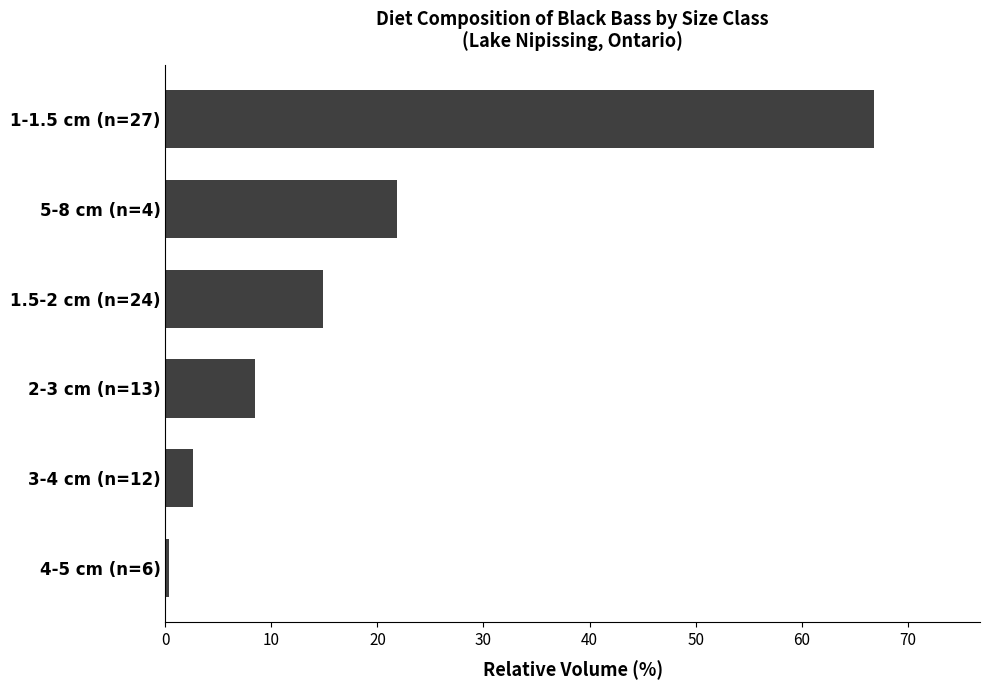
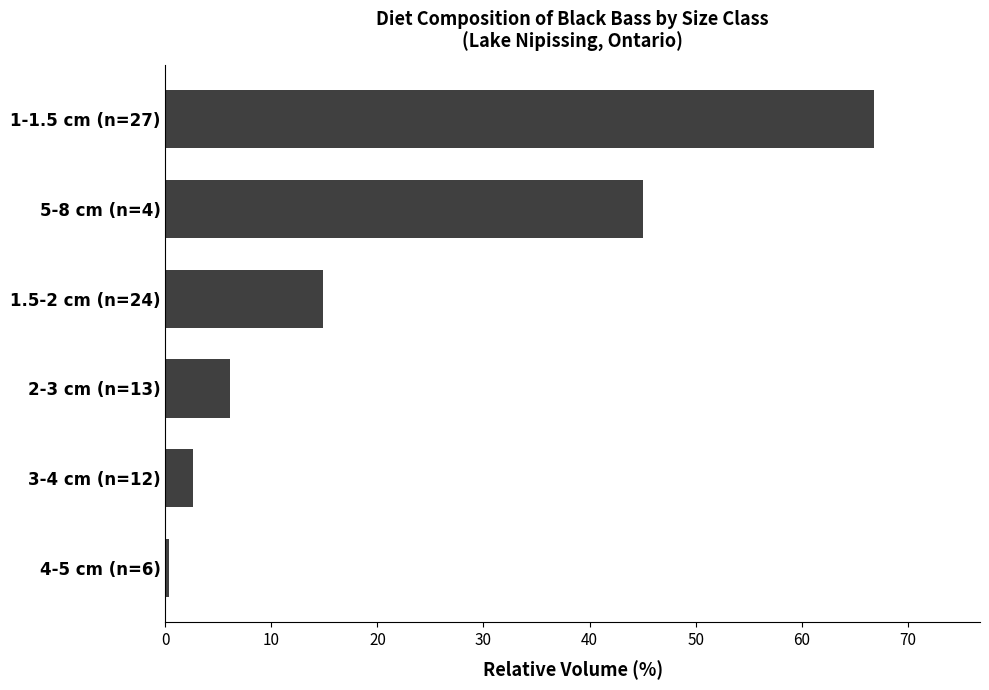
  {
    "1-1.5 cm (n=27)": 66.8,
-   "5-8 cm (n=4)": 21.8,
+   "5-8 cm (n=4)": 45.0,
    "1.5-2 cm (n=24)": 14.9,
-   "2-3 cm (n=13)": 8.5,
+   "2-3 cm (n=13)": 6.1,
    "3-4 cm (n=12)": 2.6,
    "4-5 cm (n=6)": 0.3
  }
